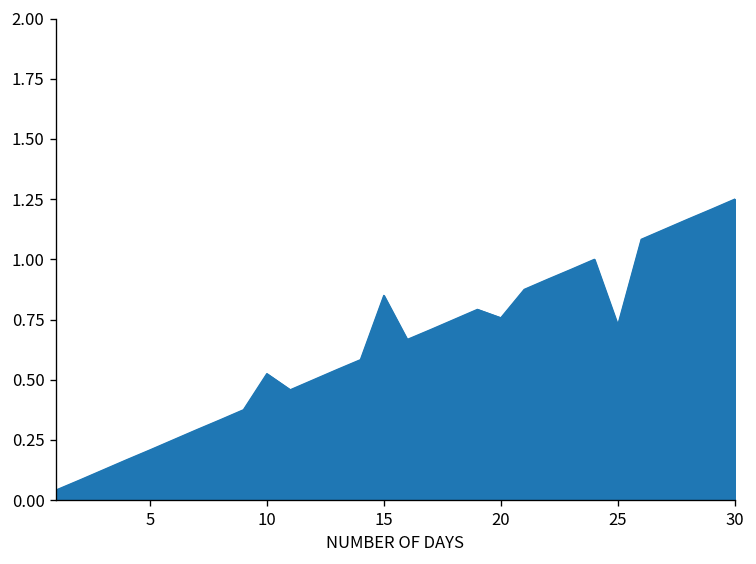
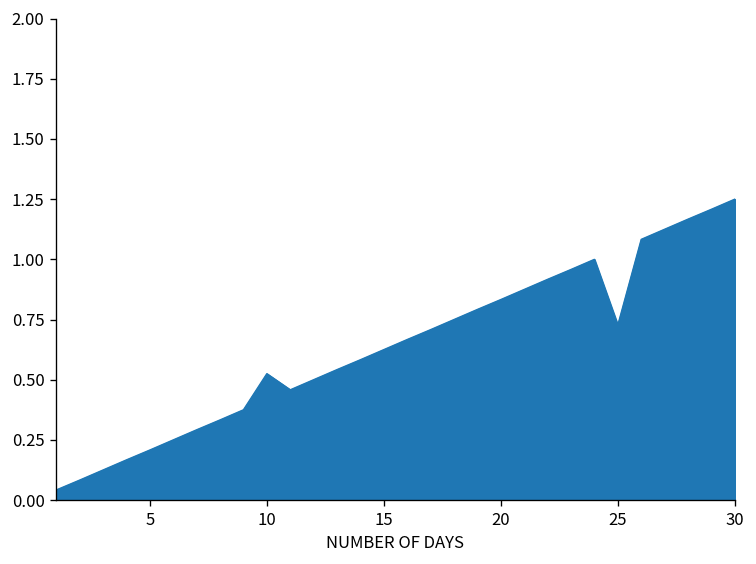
  {
    "5": 0.21,
    "10": 0.53,
-   "15": 0.85,
-   "20": 0.76,
+   "15": 0.63,
+   "20": 0.83,
    "25": 0.73,
    "30": 1.25
  }
